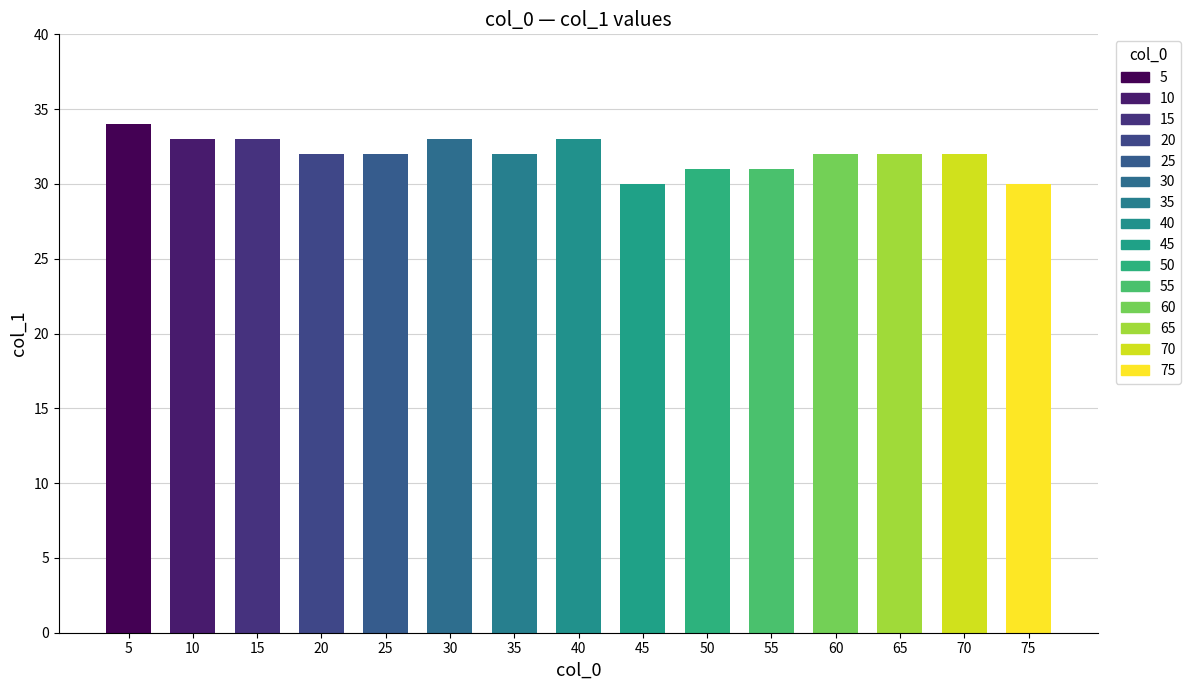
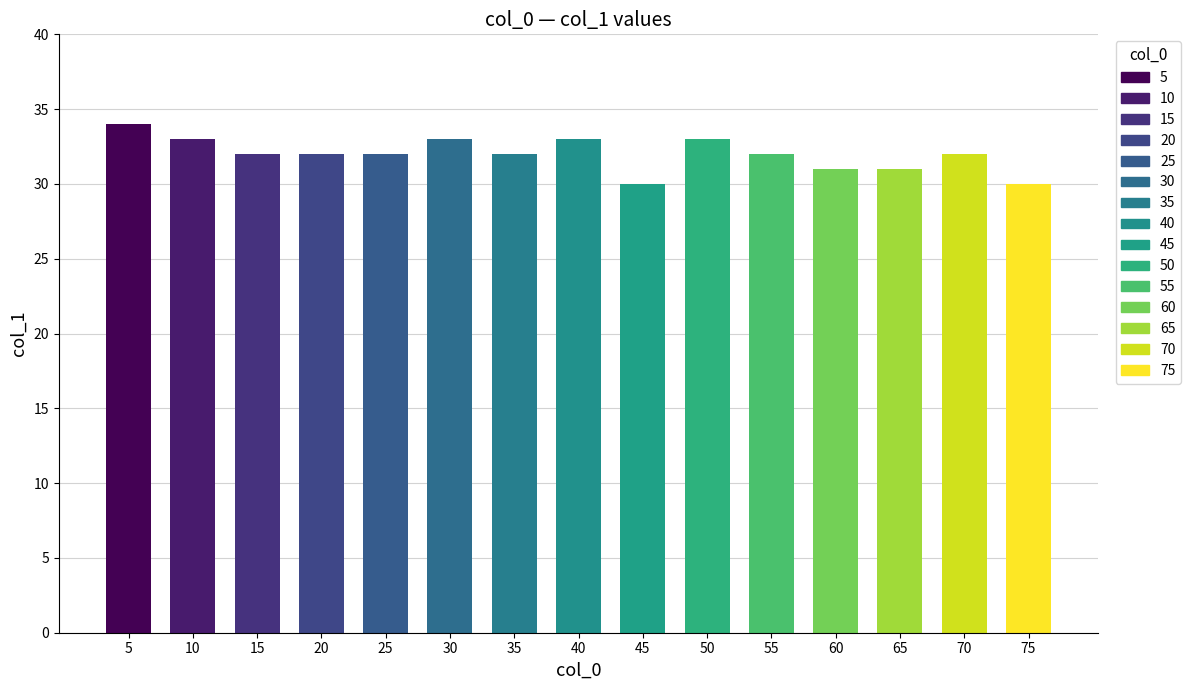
  {
    "5": 34,
    "10": 33,
-   "15": 33,
+   "15": 32,
    "20": 32,
    "25": 32,
    "30": 33,
    "35": 32,
    "40": 33,
    "45": 30,
-   "50": 31,
-   "55": 31,
-   "60": 32,
-   "65": 32,
+   "50": 33,
+   "55": 32,
+   "60": 31,
+   "65": 31,
    "70": 32,
    "75": 30
  }
